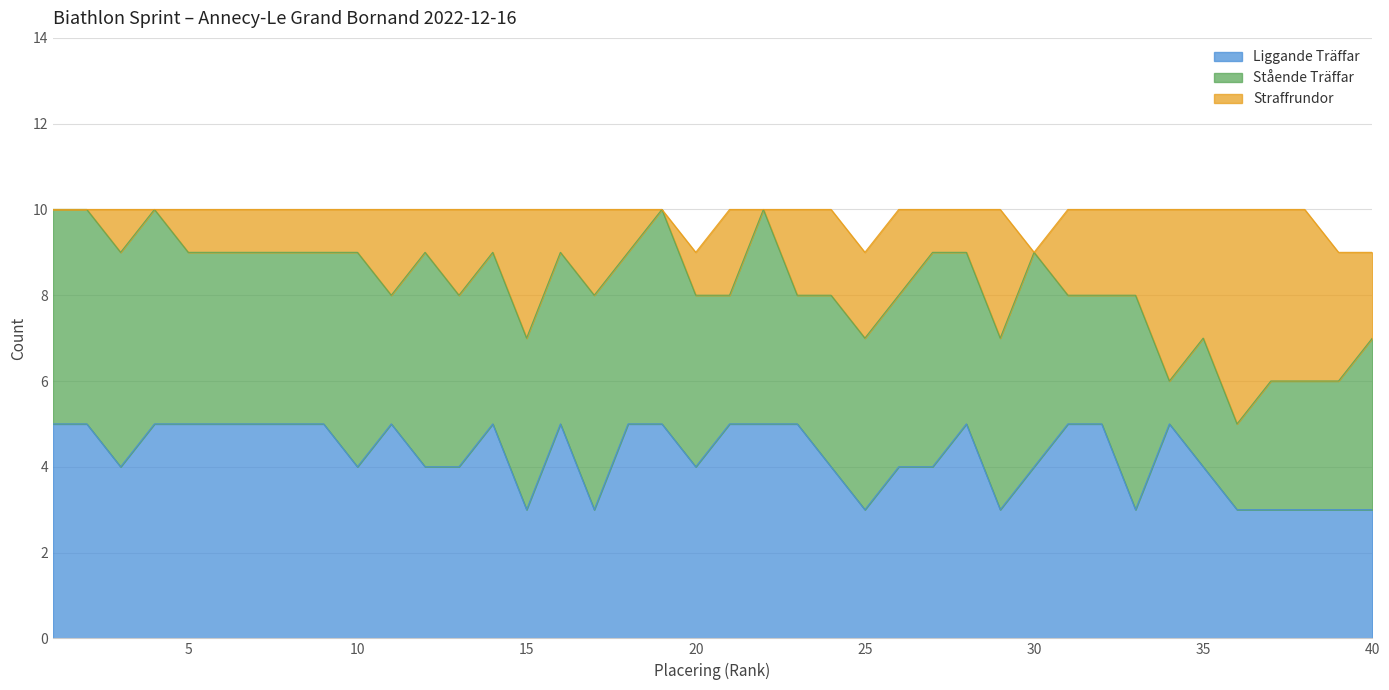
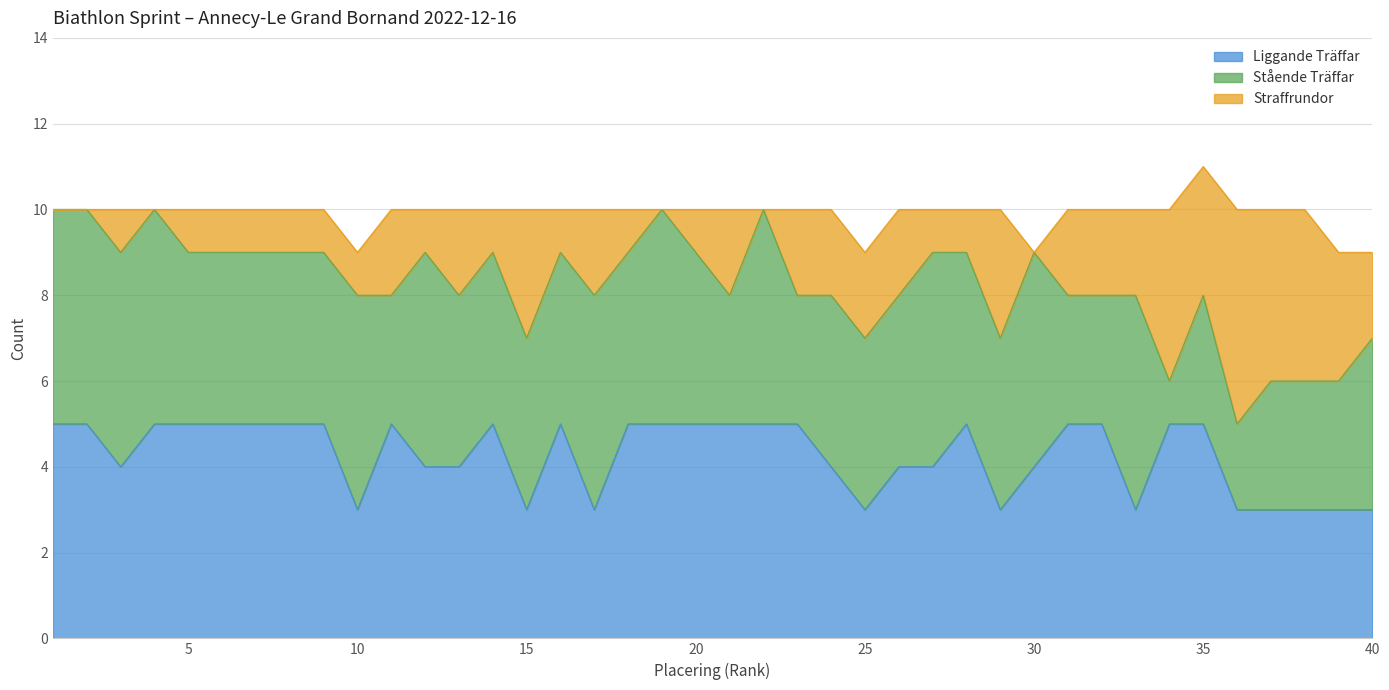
  {
    "Liggande Träffar": {
      "5": 5,
-     "10": 4,
+     "10": 3,
      "15": 3,
-     "20": 4,
+     "20": 5,
      "25": 3,
      "30": 4,
-     "35": 4,
+     "35": 5,
      "40": 3
    },
    "Stående Träffar": {
      "5": 9,
      "15": 7,
      "25": 7,
      "40": 7
    },
    "Straffrundor": {
      "5": 10,
      "15": 10,
      "25": 9,
      "40": 9
    }
  }
